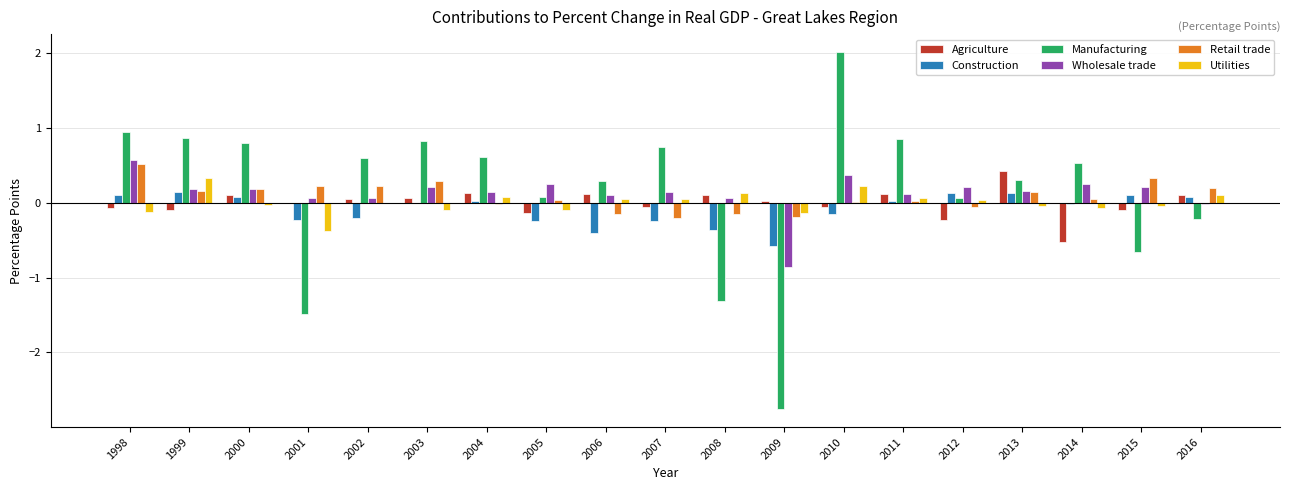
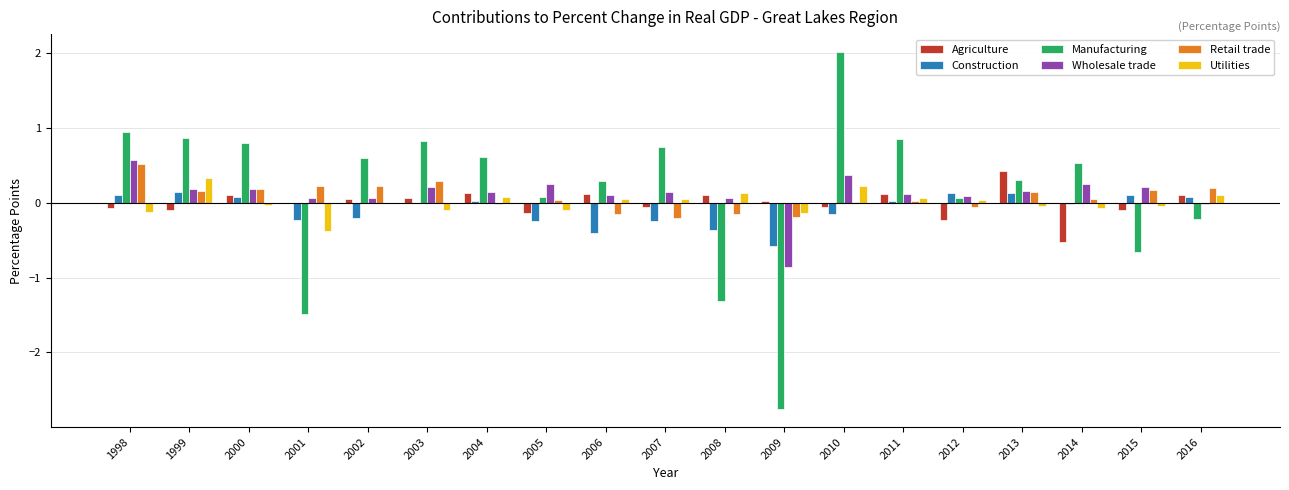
  {
    "Agriculture": {
      "1998": -0.1,
      "1999": -0.1,
      "2000": 0.1,
      "2001": 0.0,
      "2002": 0.1,
      "2003": 0.1,
      "2004": 0.1,
      "2005": -0.1,
      "2006": 0.1,
      "2007": -0.1,
      "2008": 0.1,
      "2010": -0.1,
      "2011": 0.1,
      "2012": -0.2,
      "2013": 0.4,
      "2014": -0.5,
      "2015": -0.1,
      "2016": 0.1
    },
    "Construction": {
      "1998": 0.1,
      "1999": 0.1,
      "2000": 0.1,
      "2001": -0.2,
      "2002": -0.2,
      "2003": 0.0,
      "2005": -0.2,
      "2006": -0.4,
      "2007": -0.2,
      "2008": -0.4,
      "2009": -0.6,
      "2010": -0.2,
      "2012": 0.1,
      "2013": 0.1,
      "2015": 0.1,
      "2016": 0.1
    },
    "Manufacturing": {
      "1998": 1.0,
      "1999": 0.9,
      "2000": 0.8,
      "2001": -1.5,
      "2002": 0.6,
      "2003": 0.8,
      "2004": 0.6,
      "2005": 0.1,
      "2006": 0.3,
      "2007": 0.8,
      "2008": -1.3,
      "2009": -2.8,
      "2010": 2.0,
      "2011": 0.9,
      "2012": 0.1,
      "2013": 0.3,
      "2014": 0.5,
      "2015": -0.7,
      "2016": -0.2
    },
    "Wholesale trade": {
      "1998": 0.6,
      "1999": 0.2,
      "2000": 0.2,
      "2001": 0.1,
      "2002": 0.1,
      "2003": 0.2,
      "2004": 0.1,
      "2005": 0.3,
      "2006": 0.1,
      "2007": 0.2,
      "2008": 0.1,
      "2009": -0.9,
      "2010": 0.4,
      "2011": 0.1,
-     "2012": 0.2,
+     "2012": 0.1,
      "2013": 0.2,
      "2014": 0.3,
      "2015": 0.2
    },
    "Retail trade": {
      "1998": 0.5,
      "1999": 0.2,
      "2000": 0.2,
      "2001": 0.2,
      "2002": 0.2,
      "2003": 0.3,
      "2005": 0.0,
      "2006": -0.2,
      "2007": -0.2,
      "2008": -0.2,
      "2009": -0.2,
      "2012": -0.1,
      "2013": 0.1,
      "2014": 0.1,
-     "2015": 0.3,
+     "2015": 0.2,
      "2016": 0.2
    },
    "Utilities": {
      "1998": -0.1,
      "1999": 0.3,
      "2001": -0.4,
      "2002": 0.0,
      "2003": -0.1,
      "2004": 0.1,
      "2005": -0.1,
      "2006": 0.1,
      "2007": 0.1,
      "2008": 0.1,
      "2009": -0.1,
      "2010": 0.2,
      "2011": 0.1,
      "2012": 0.0,
      "2013": 0.0,
      "2014": -0.1,
      "2015": 0.0,
      "2016": 0.1
    }
  }
